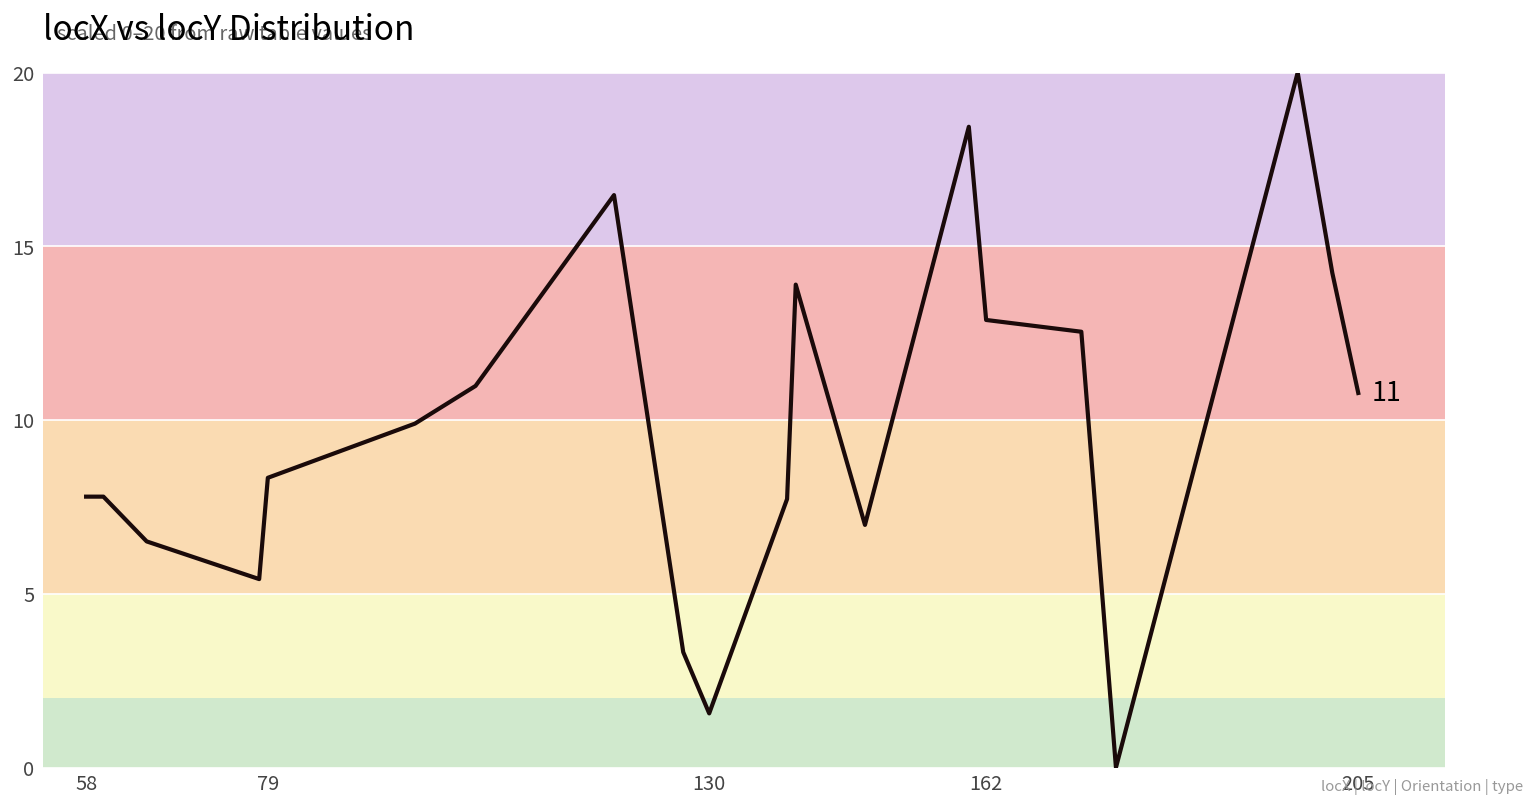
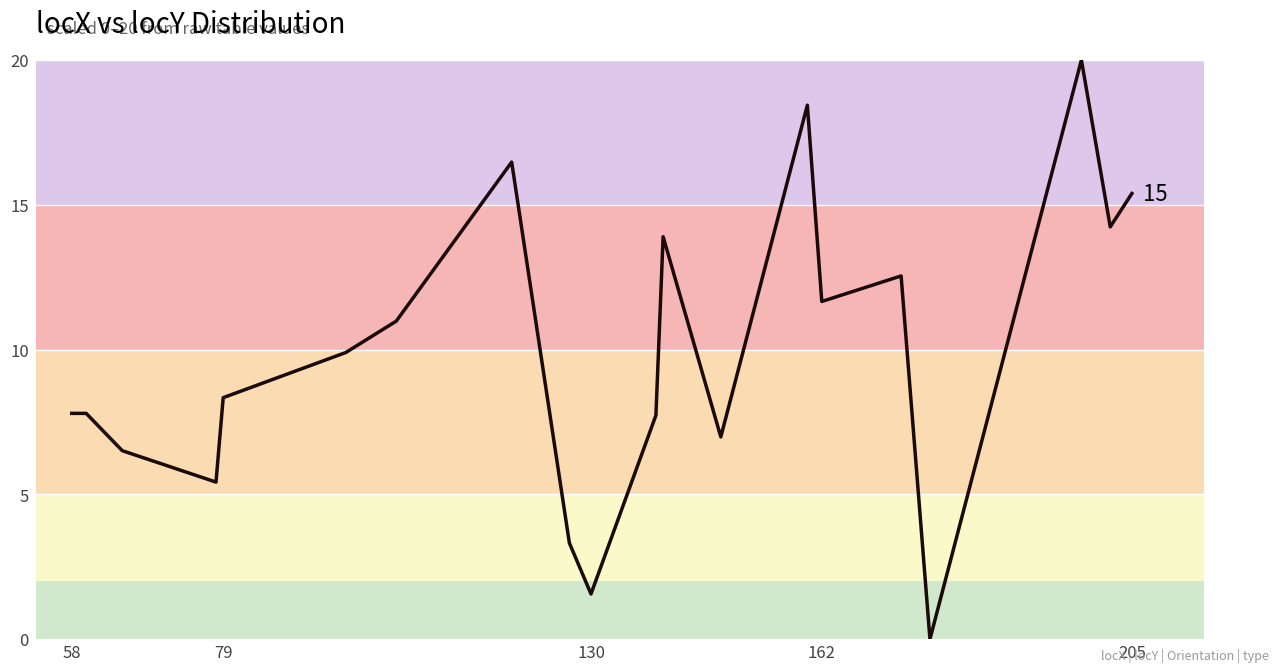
  {
-   "162": 12.9,
-   "205": 11
+   "162": 11.7,
+   "205": 15
  }
